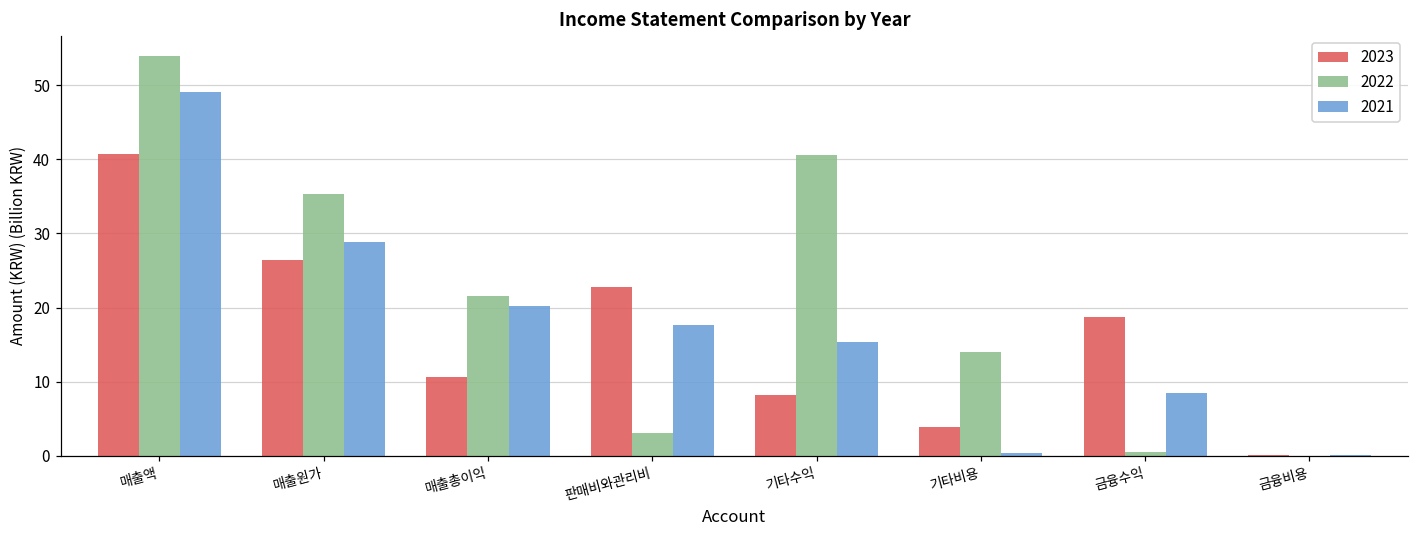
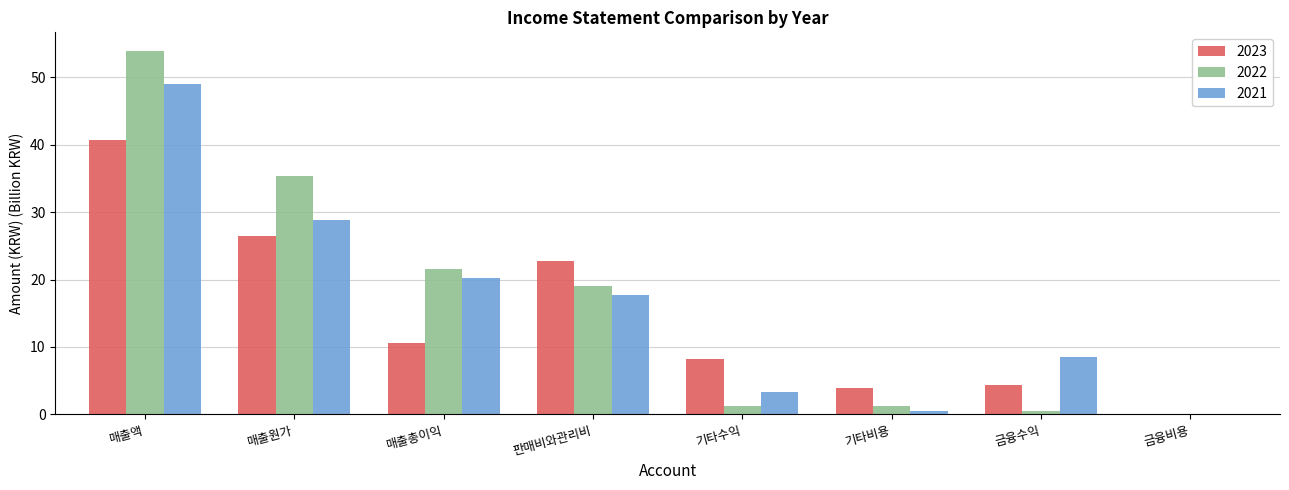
  {
    "2023": {
      "매출액": 41,
      "매출원가": 26,
      "매출총이익": 11,
      "판매비와관리비": 23,
      "기타수익": 8,
      "기타비용": 4,
-     "금융수익": 19
+     "금융수익": 4
    },
    "2022": {
      "매출액": 54,
      "매출원가": 35,
      "매출총이익": 22,
-     "판매비와관리비": 3,
-     "기타수익": 41,
-     "기타비용": 14,
+     "판매비와관리비": 19,
+     "기타수익": 1,
+     "기타비용": 1,
      "금융수익": 1
    },
    "2021": {
      "매출액": 49,
      "매출원가": 29,
      "매출총이익": 20,
      "판매비와관리비": 18,
-     "기타수익": 15,
+     "기타수익": 3,
      "기타비용": 0,
      "금융수익": 9
    }
  }
